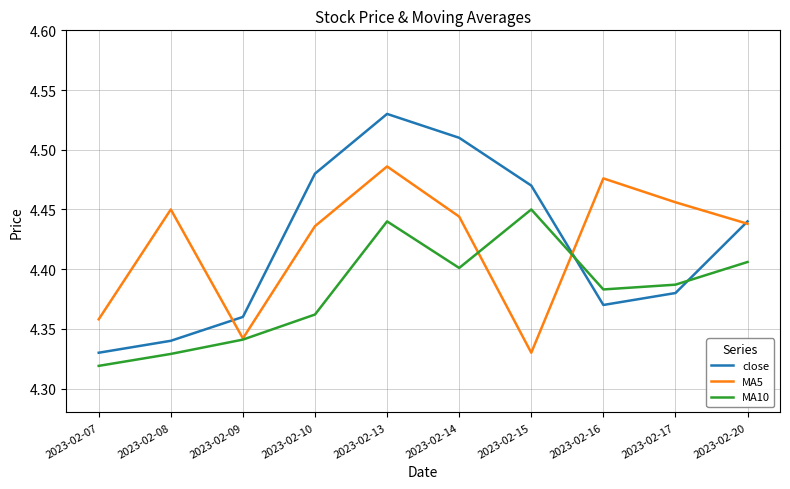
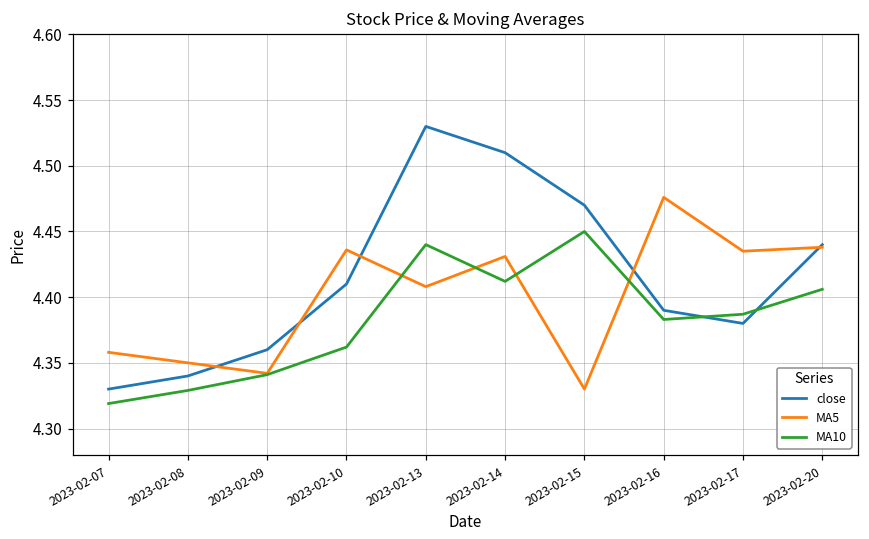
  {
    "close": {
      "2023-02-07": 4.33,
      "2023-02-08": 4.34,
      "2023-02-09": 4.36,
-     "2023-02-10": 4.48,
+     "2023-02-10": 4.41,
      "2023-02-13": 4.53,
      "2023-02-14": 4.51,
      "2023-02-15": 4.47,
-     "2023-02-16": 4.37,
+     "2023-02-16": 4.39,
      "2023-02-17": 4.38
    },
    "MA5": {
      "2023-02-07": 4.358,
-     "2023-02-08": 4.45,
+     "2023-02-08": 4.35,
      "2023-02-10": 4.436,
-     "2023-02-13": 4.486,
-     "2023-02-14": 4.444,
+     "2023-02-13": 4.408,
+     "2023-02-14": 4.431,
      "2023-02-15": 4.330,
      "2023-02-16": 4.476,
-     "2023-02-17": 4.456
+     "2023-02-17": 4.435
    },
    "MA10": {
      "2023-02-07": 4.319,
      "2023-02-08": 4.329,
      "2023-02-10": 4.362,
      "2023-02-13": 4.440,
-     "2023-02-14": 4.401,
+     "2023-02-14": 4.412,
      "2023-02-15": 4.450,
      "2023-02-16": 4.383,
      "2023-02-17": 4.387,
      "2023-02-20": 4.406
    }
  }
